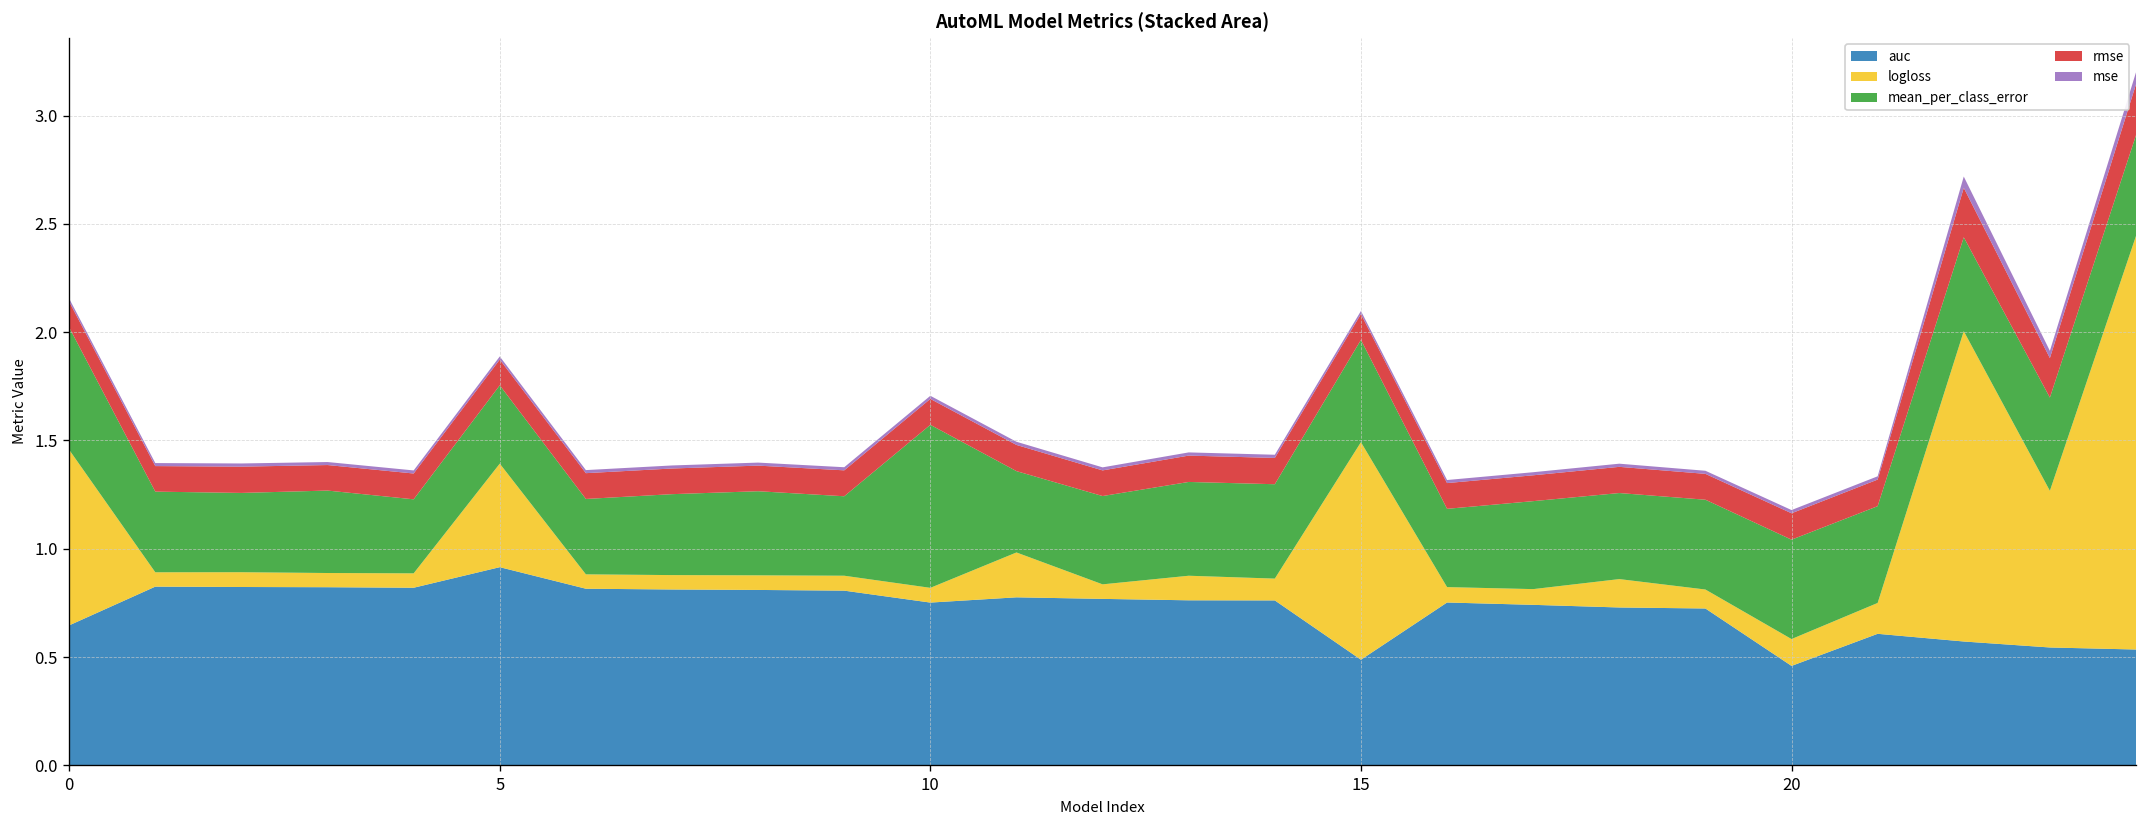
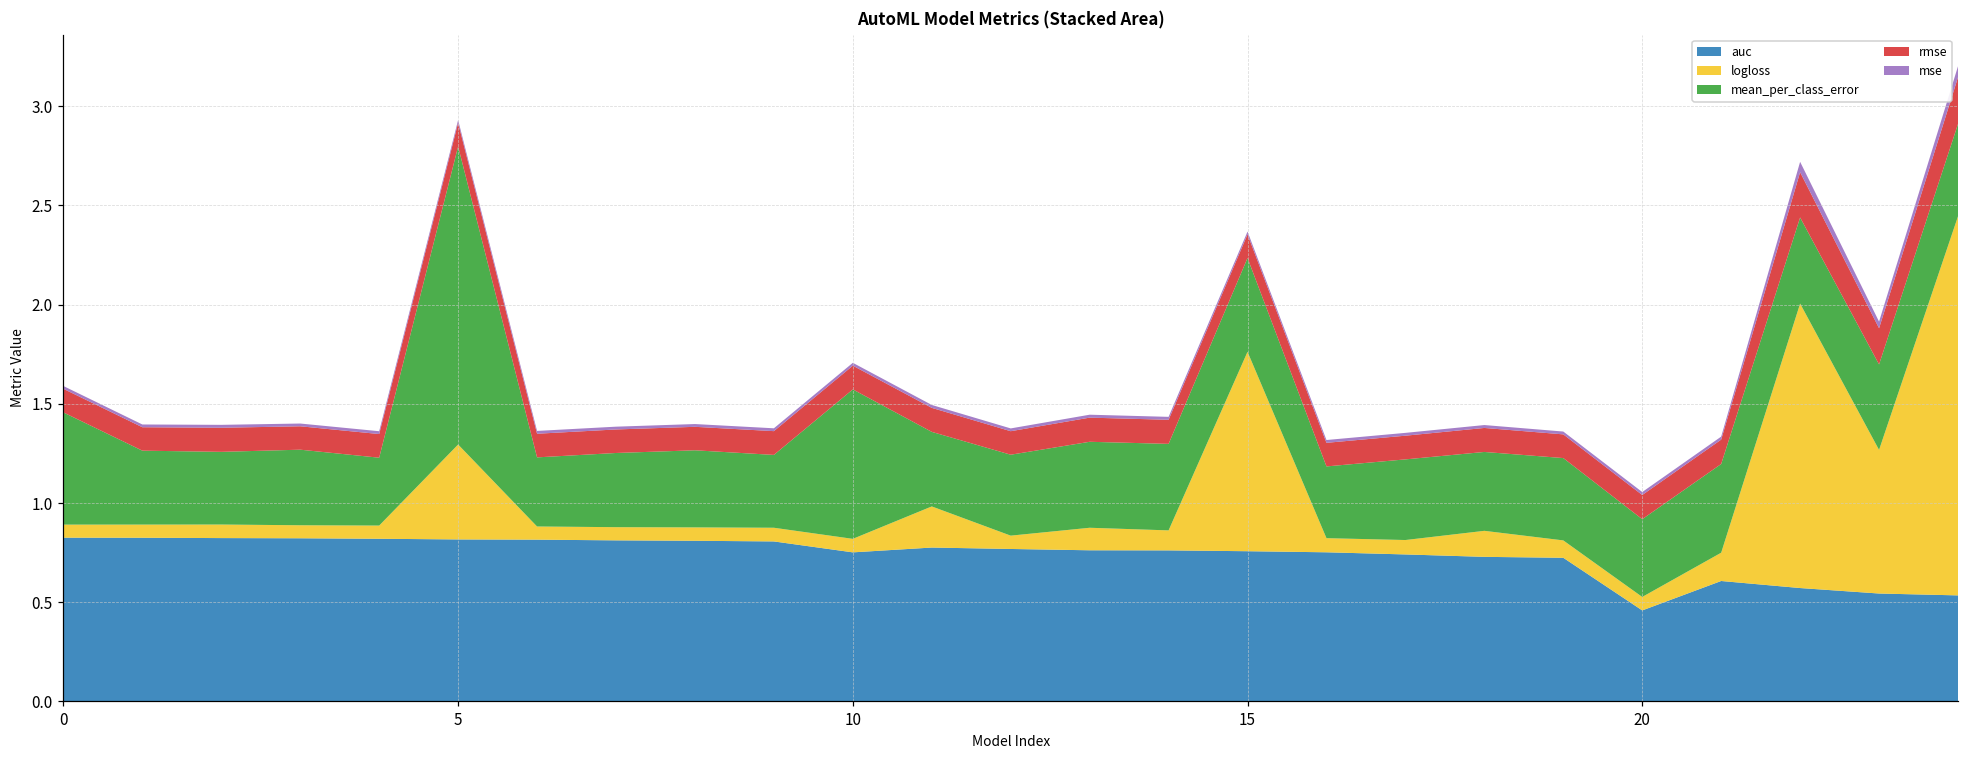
  {
    "auc": {
-     "0": 0.65,
-     "5": 0.91,
+     "0": 0.83,
+     "5": 0.82,
      "10": 0.75,
-     "15": 0.49,
+     "15": 0.76,
      "20": 0.46
    },
    "logloss": {
-     "0": 0.81,
+     "0": 0.07,
      "5": 0.48,
      "10": 0.07,
      "15": 1.00,
-     "20": 0.12
+     "20": 0.07
    },
    "mean_per_class_error": {
      "0": 0.57,
-     "5": 0.36,
+     "5": 1.50,
      "10": 0.75,
      "15": 0.47,
-     "20": 0.46
+     "20": 0.39
    },
    "rmse": {
      "0": 0.12,
      "10": 0.12,
      "15": 0.12,
      "20": 0.12
    },
    "mse": {
      "0": 0.01,
      "10": 0.01,
      "15": 0.01,
      "20": 0.01
    }
  }
